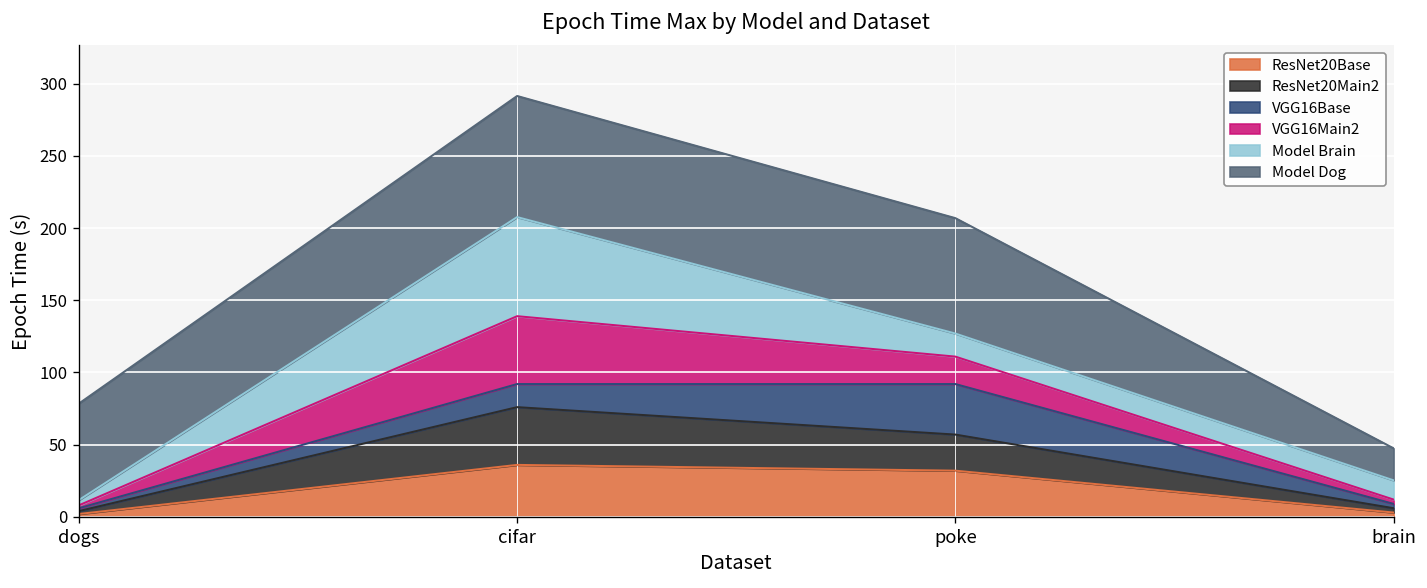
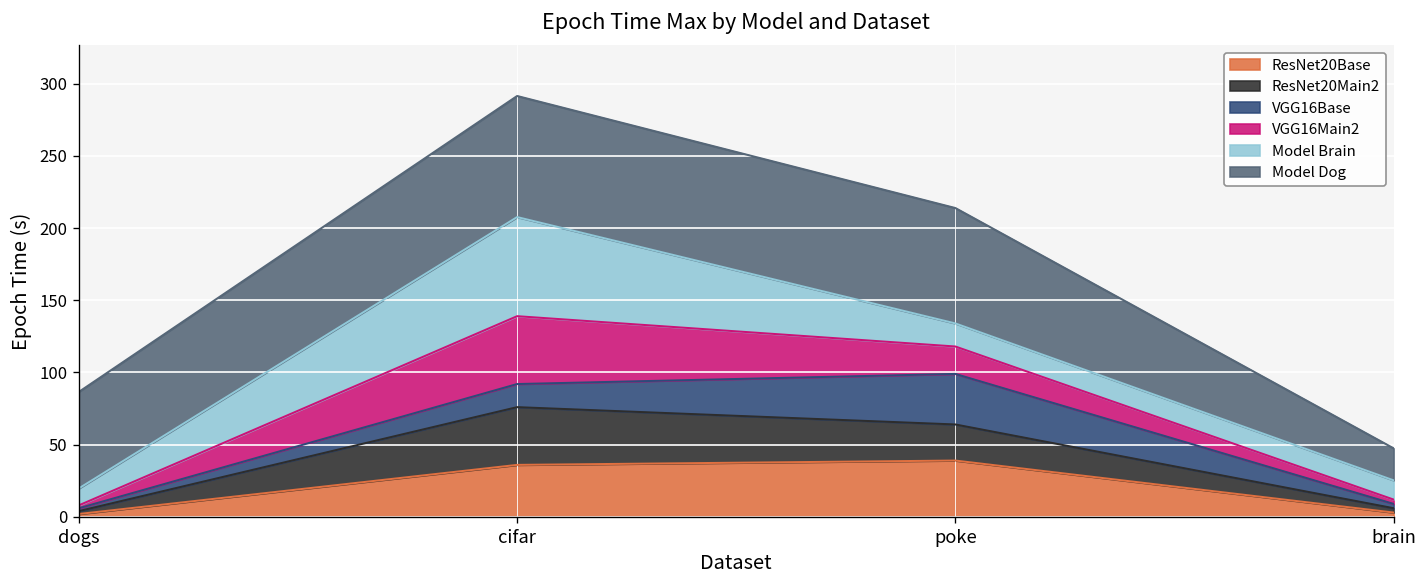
  {
    "ResNet20Base": {
      "cifar": 36,
-     "poke": 32,
+     "poke": 39,
      "brain": 3
    },
    "ResNet20Main2": {
      "cifar": 40,
      "poke": 25,
      "brain": 3
    },
    "VGG16Main2": {
      "cifar": 47,
      "poke": 19,
      "brain": 3
    },
    "Model Brain": {
-     "dogs": 4,
+     "dogs": 12,
      "cifar": 69,
      "poke": 16,
      "brain": 13
    }
  }
